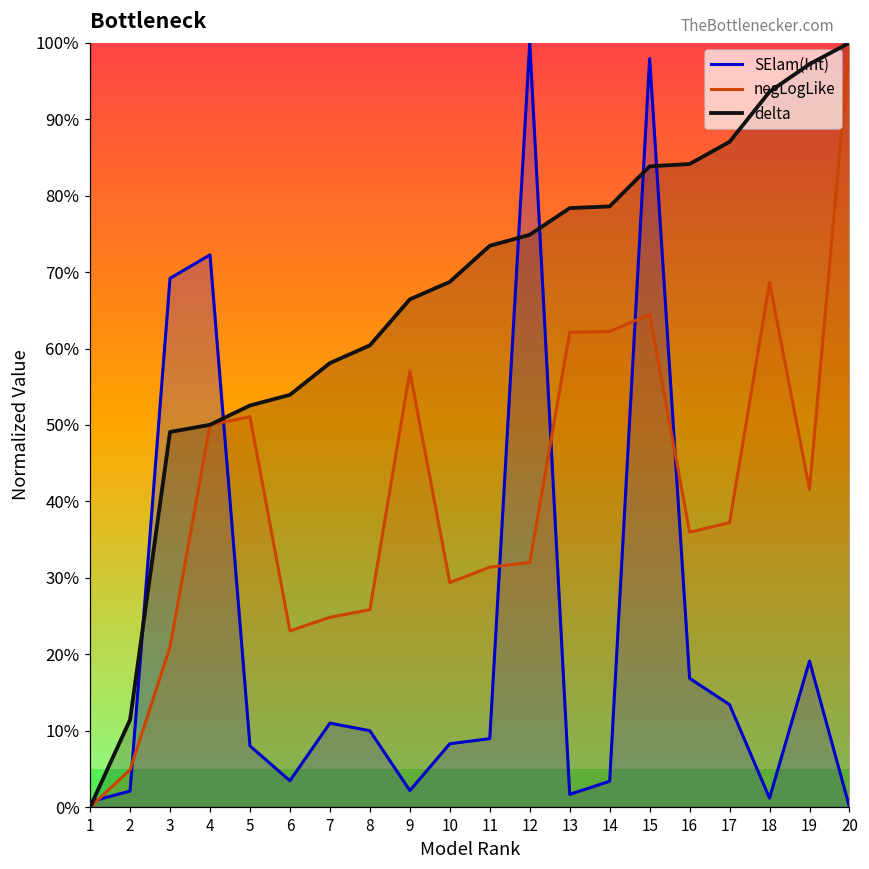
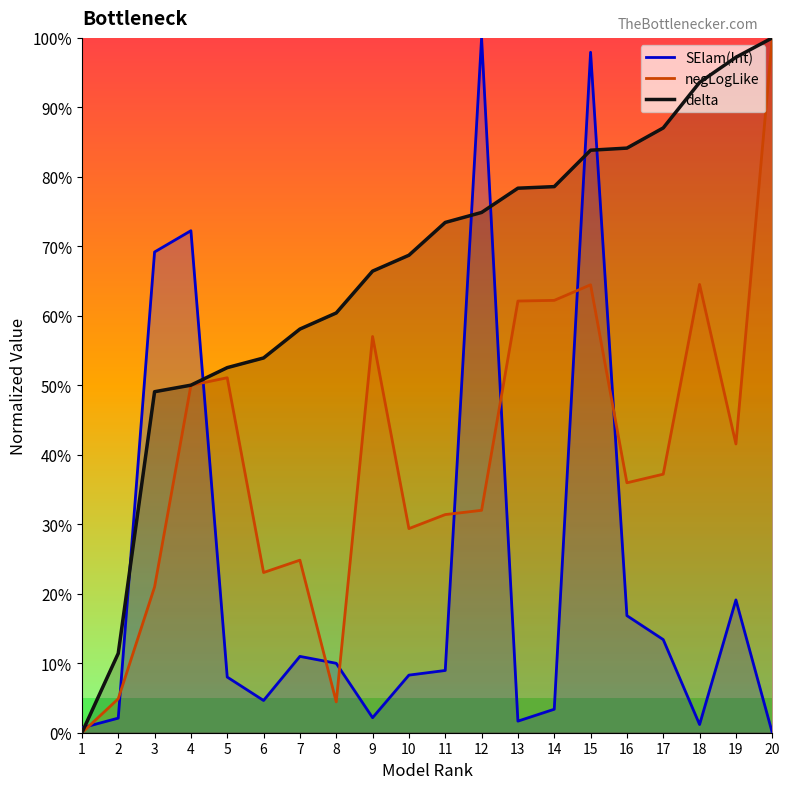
  {
    "SElam(Int)": {
      "1": "1%",
      "2": "2%",
      "3": "69%",
      "4": "72%",
      "5": "8%",
-     "6": "3%",
+     "6": "5%",
      "7": "11%",
      "8": "10%",
      "9": "2%",
      "10": "8%",
      "11": "9%",
      "12": "100%",
      "13": "2%",
      "14": "3%",
      "15": "98%",
      "16": "17%",
      "17": "13%",
      "18": "1%",
      "19": "19%",
      "20": "0%"
    },
    "negLogLike": {
      "2": "5%",
      "3": "21%",
      "5": "51%",
      "6": "23%",
      "7": "25%",
-     "8": "26%",
+     "8": "4%",
      "9": "57%",
      "10": "29%",
      "11": "31%",
      "12": "32%",
      "13": "62%",
      "14": "62%",
      "15": "64%",
      "16": "36%",
      "17": "37%",
-     "18": "69%",
+     "18": "65%",
      "19": "42%"
    },
    "delta": {
      "2": "11%",
      "3": "49%",
      "5": "53%",
      "6": "54%",
      "7": "58%",
      "8": "60%",
      "9": "66%",
      "10": "69%",
      "11": "73%",
      "12": "75%",
      "13": "78%",
      "14": "79%",
      "15": "84%",
      "16": "84%",
      "17": "87%"
    }
  }
